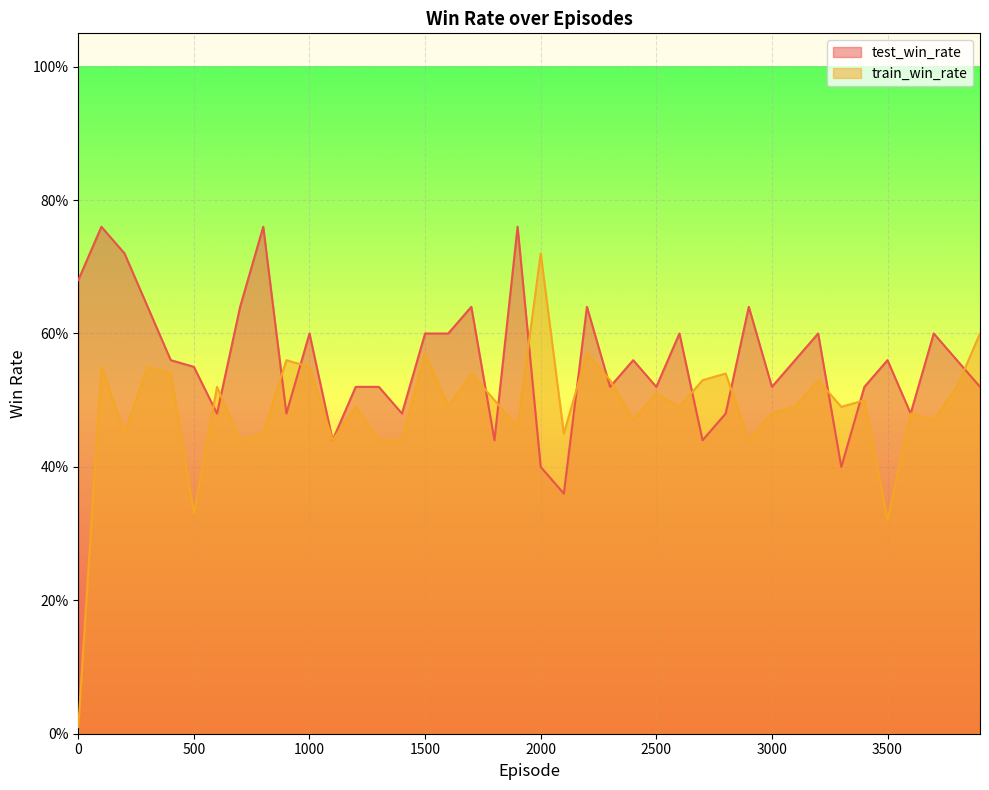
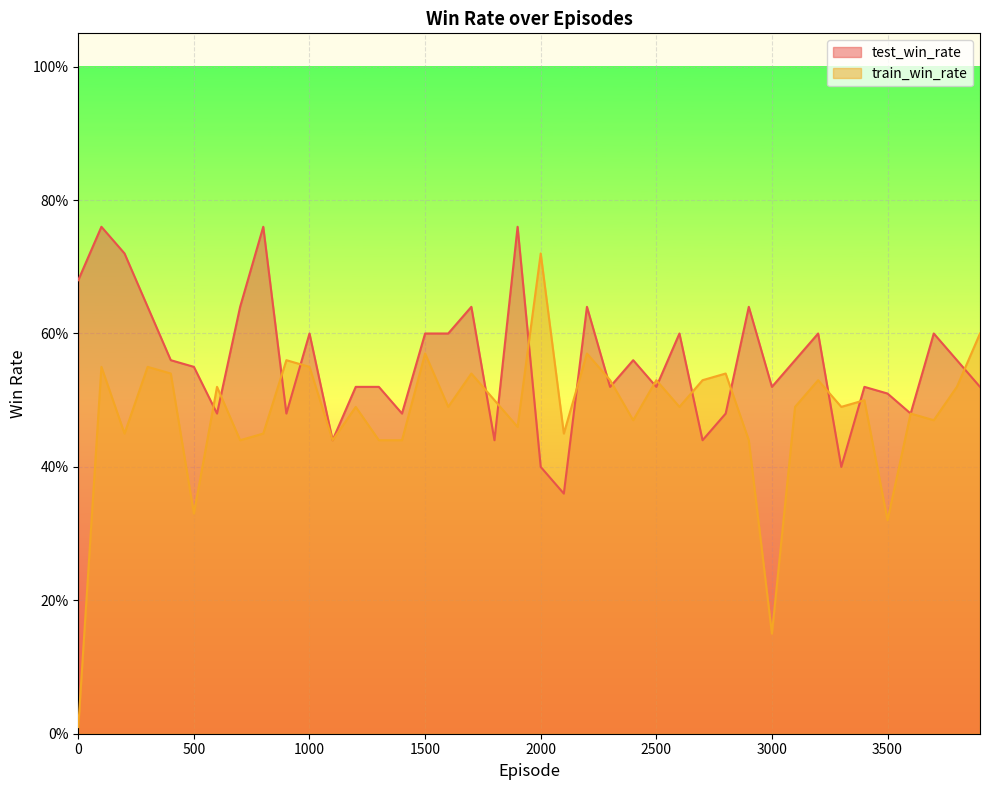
  {
    "test_win_rate": {
      "0": "68%",
      "500": "55%",
      "1000": "60%",
      "1500": "60%",
      "2000": "40%",
      "2500": "52%",
      "3000": "52%",
-     "3500": "56%"
+     "3500": "51%"
    },
    "train_win_rate": {
      "0": "1%",
      "500": "33%",
      "1000": "55%",
      "1500": "57%",
      "2000": "72%",
-     "2500": "51%",
-     "3000": "48%",
+     "2500": "53%",
+     "3000": "15%",
      "3500": "32%"
    }
  }
